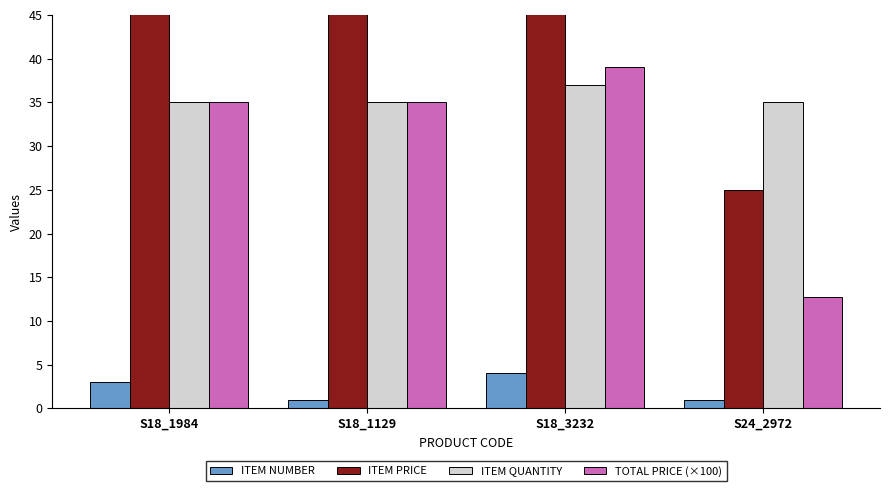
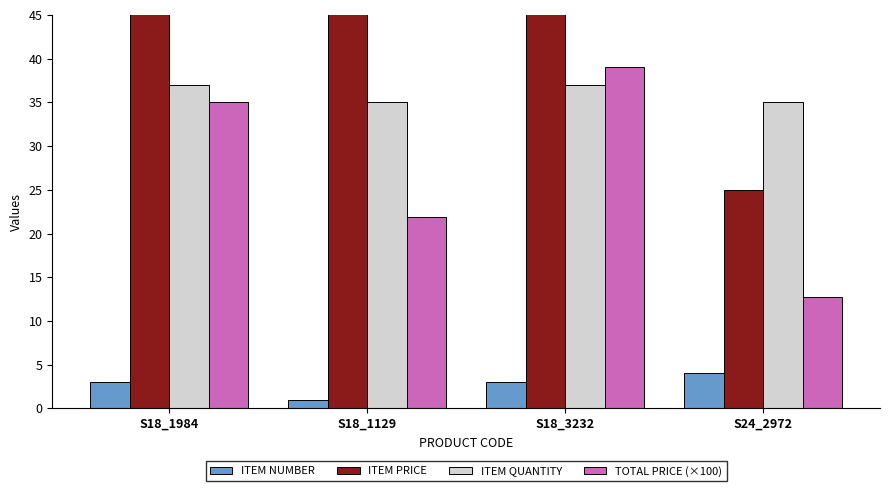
  {
    "ITEM NUMBER": {
      "S18_1984": 3,
      "S18_1129": 1,
-     "S18_3232": 4,
-     "S24_2972": 1
+     "S18_3232": 3,
+     "S24_2972": 4
    },
    "ITEM PRICE": {
      "S24_2972": 25
    },
    "ITEM QUANTITY": {
-     "S18_1984": 35,
+     "S18_1984": 37,
      "S18_1129": 35,
      "S18_3232": 37,
      "S24_2972": 35
    },
    "TOTAL PRICE (×100)": {
      "S18_1984": 35,
-     "S18_1129": 35,
+     "S18_1129": 22,
      "S18_3232": 39,
      "S24_2972": 13
    }
  }
